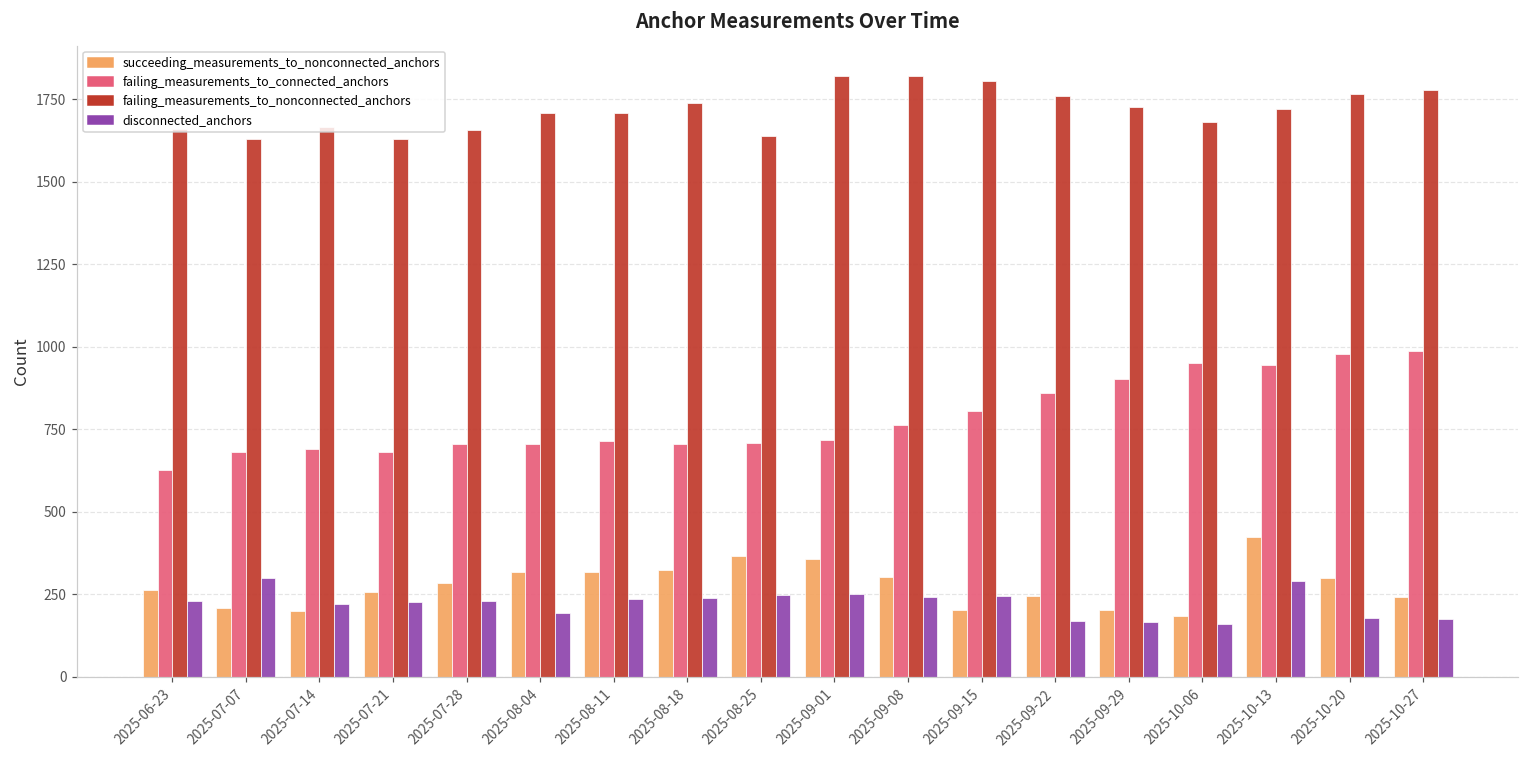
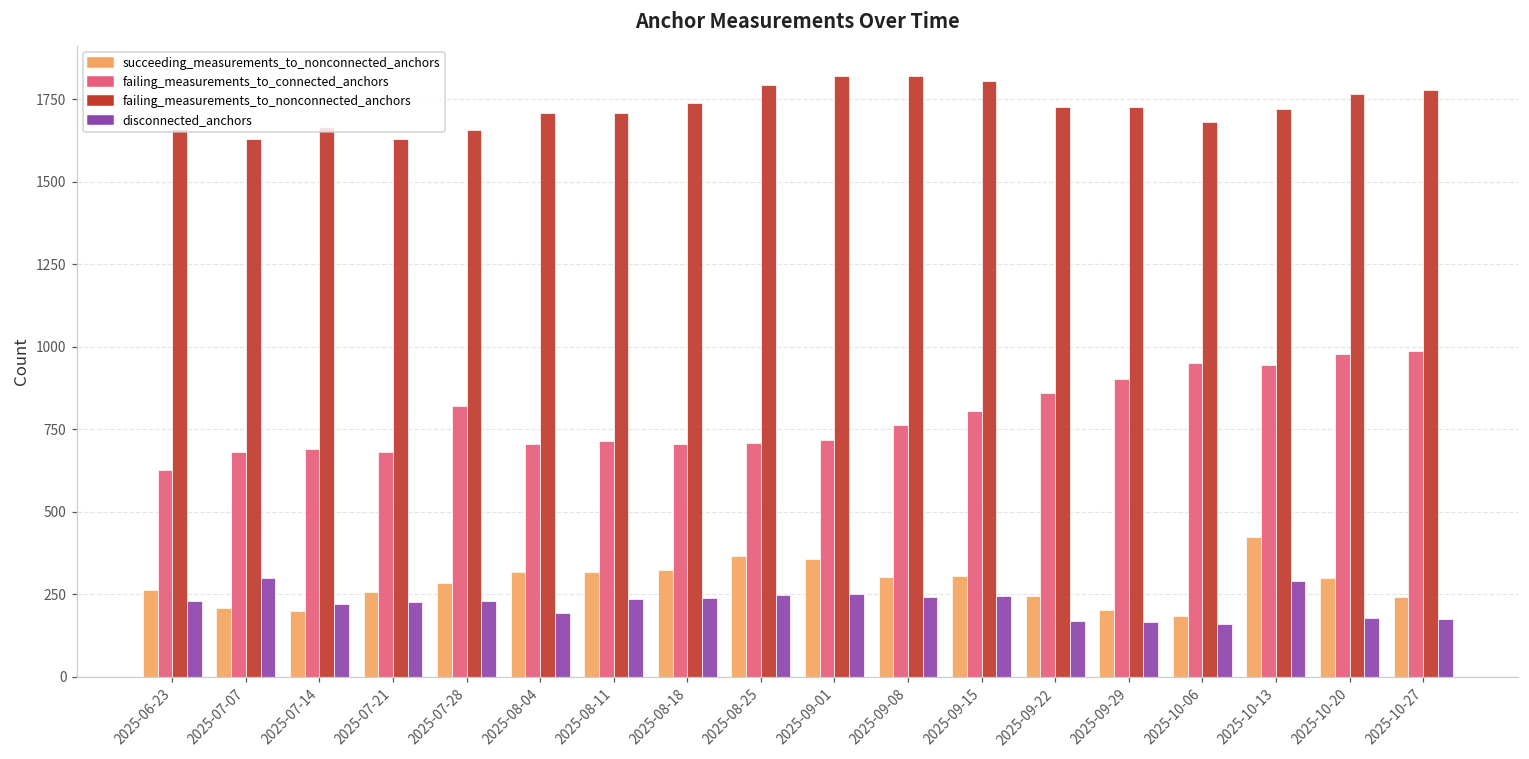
  {
    "succeeding_measurements_to_nonconnected_anchors": {
      "2025-06-23": 260,
      "2025-07-07": 210,
      "2025-07-14": 200,
      "2025-07-21": 260,
      "2025-07-28": 280,
      "2025-08-04": 320,
      "2025-08-11": 320,
      "2025-08-18": 330,
      "2025-08-25": 370,
      "2025-09-01": 360,
      "2025-09-08": 300,
-     "2025-09-15": 200,
+     "2025-09-15": 310,
      "2025-09-22": 250,
      "2025-09-29": 200,
      "2025-10-06": 190,
      "2025-10-13": 420,
      "2025-10-20": 300,
      "2025-10-27": 240
    },
    "failing_measurements_to_connected_anchors": {
      "2025-06-23": 630,
      "2025-07-07": 680,
      "2025-07-14": 690,
      "2025-07-21": 680,
-     "2025-07-28": 710,
+     "2025-07-28": 820,
      "2025-08-04": 710,
      "2025-08-11": 710,
      "2025-08-18": 710,
      "2025-08-25": 710,
      "2025-09-01": 720,
      "2025-09-08": 760,
      "2025-09-15": 810,
      "2025-09-22": 860,
      "2025-09-29": 900,
      "2025-10-06": 950,
      "2025-10-13": 950,
      "2025-10-20": 980,
      "2025-10-27": 990
    },
    "failing_measurements_to_nonconnected_anchors": {
      "2025-06-23": 1660,
      "2025-07-07": 1630,
      "2025-07-14": 1670,
      "2025-07-21": 1630,
      "2025-07-28": 1660,
      "2025-08-04": 1710,
      "2025-08-11": 1710,
      "2025-08-18": 1740,
-     "2025-08-25": 1640,
+     "2025-08-25": 1790,
      "2025-09-01": 1820,
      "2025-09-08": 1820,
      "2025-09-15": 1810,
-     "2025-09-22": 1760,
+     "2025-09-22": 1730,
      "2025-09-29": 1730,
      "2025-10-06": 1680,
      "2025-10-13": 1720,
      "2025-10-20": 1770,
      "2025-10-27": 1780
    },
    "disconnected_anchors": {
      "2025-06-23": 230,
      "2025-07-07": 300,
      "2025-07-14": 220,
      "2025-07-21": 230,
      "2025-07-28": 230,
      "2025-08-04": 190,
      "2025-08-11": 240,
      "2025-08-18": 240,
      "2025-08-25": 250,
      "2025-09-01": 250,
      "2025-09-08": 240,
      "2025-09-15": 240,
      "2025-09-22": 170,
      "2025-09-29": 170,
      "2025-10-06": 160,
      "2025-10-13": 290,
      "2025-10-20": 180,
      "2025-10-27": 170
    }
  }
